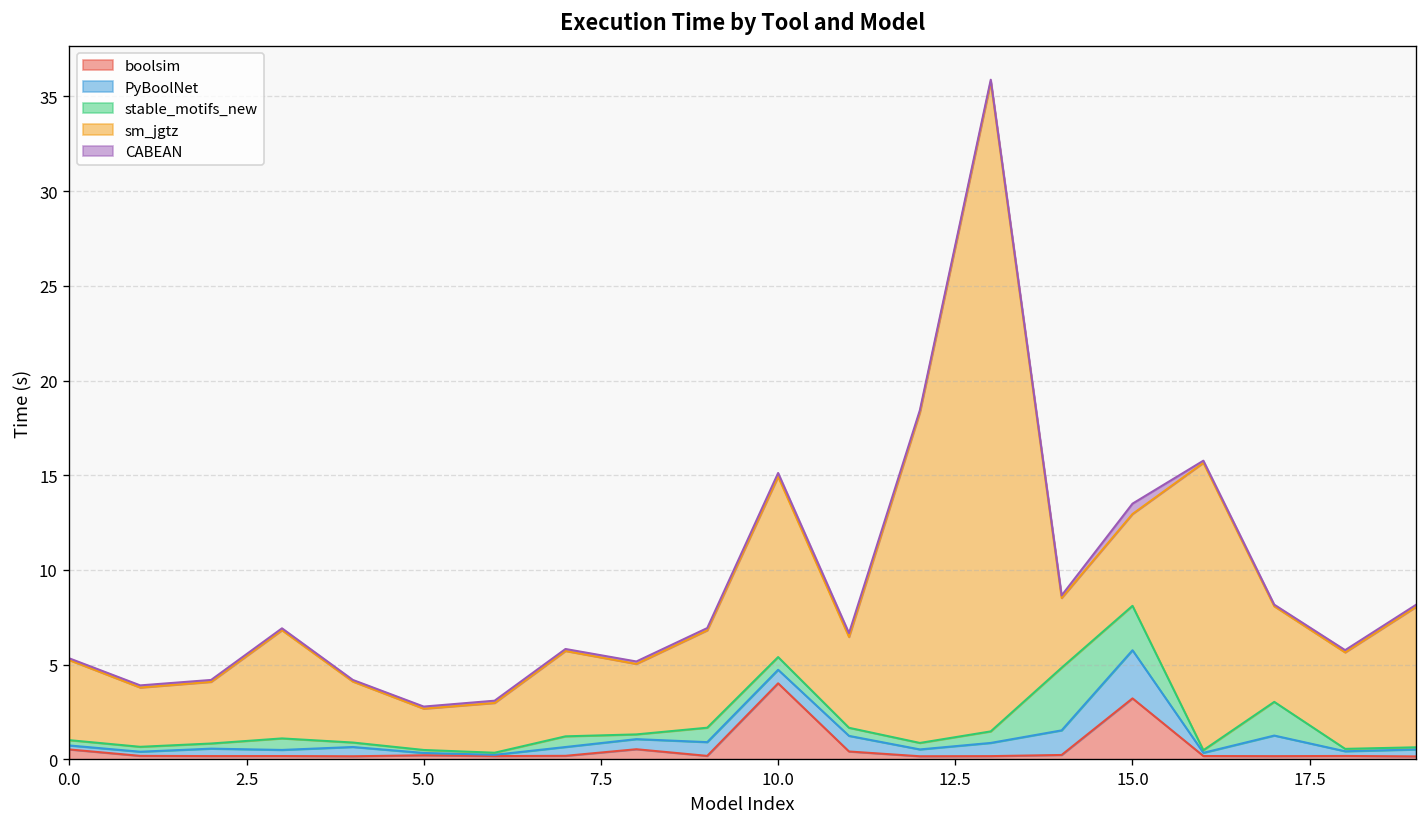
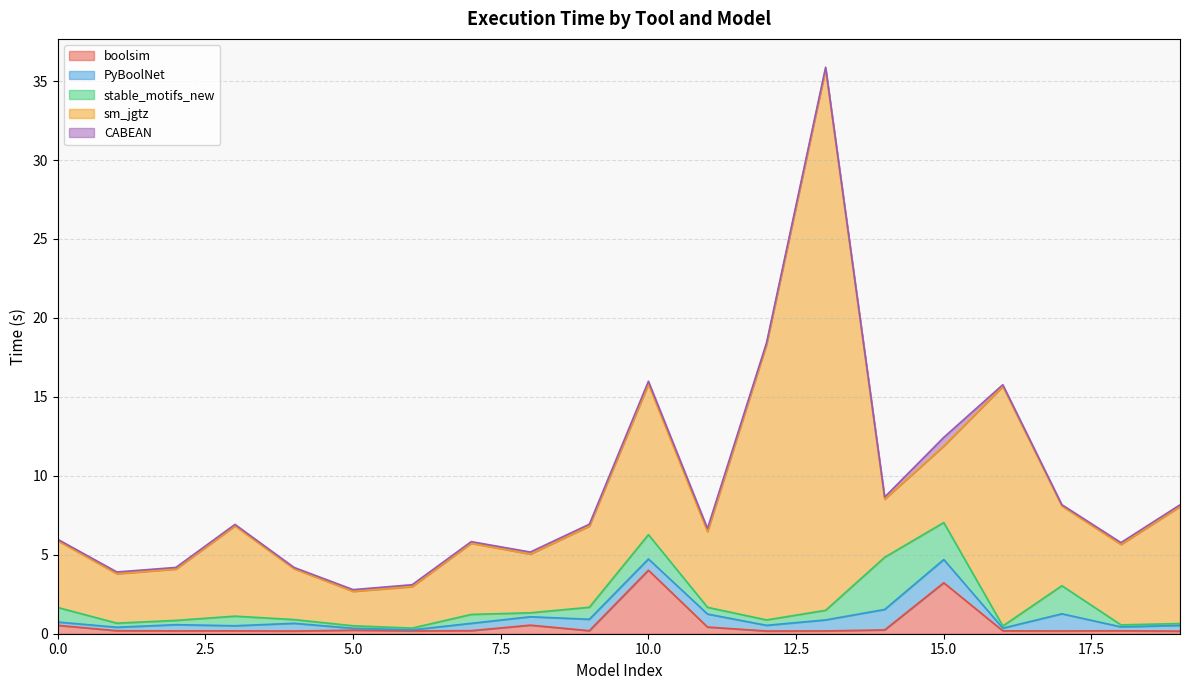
  {
    "boolsim": {
      "0.0": 0.5,
      "10.0": 4.0,
      "15.0": 3.2
    },
    "PyBoolNet": {
      "0.0": 0.2,
      "10.0": 0.7,
-     "15.0": 2.5
+     "15.0": 1.5
    },
    "stable_motifs_new": {
-     "0.0": 0.3,
-     "10.0": 0.7,
+     "0.0": 0.9,
+     "10.0": 1.5,
      "15.0": 2.3
    },
    "sm_jgtz": {
      "10.0": 9.5,
      "15.0": 4.8
    },
    "CABEAN": {
      "10.0": 0.2,
      "15.0": 0.5
    }
  }
